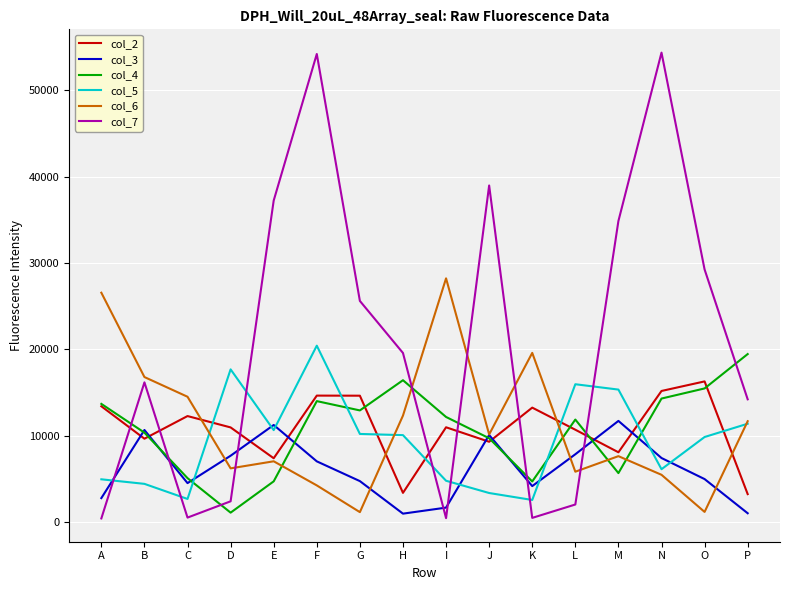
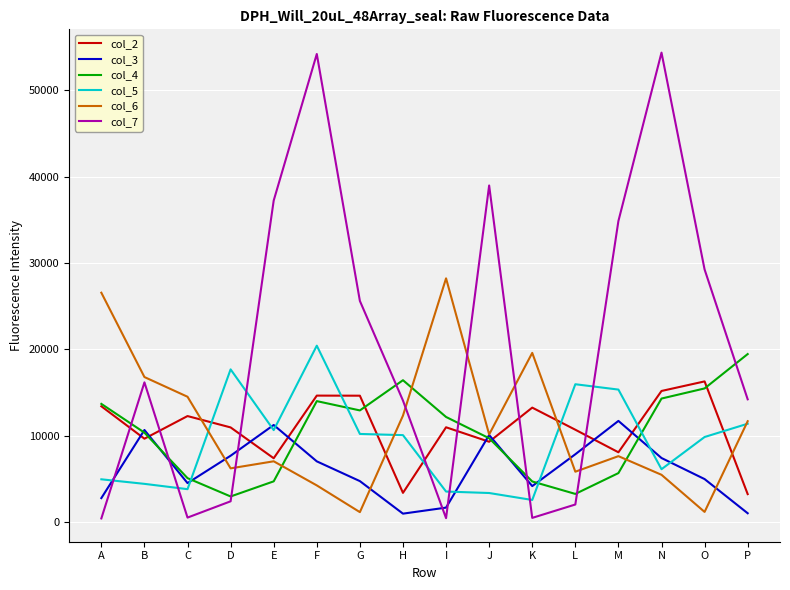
  {
    "col_2": {
      "B": 10000,
      "C": 12000,
      "D": 11000,
      "E": 7000,
      "F": 15000,
      "G": 15000,
      "H": 3000,
      "I": 11000,
      "J": 9000,
      "K": 13000,
      "L": 11000,
      "M": 8000,
      "N": 15000,
      "O": 16000,
      "P": 3000
    },
    "col_3": {
      "A": 3000,
      "B": 11000,
      "C": 5000,
      "D": 8000,
      "E": 11000,
      "F": 7000,
      "G": 5000,
      "H": 1000,
      "I": 2000,
      "K": 4000,
      "L": 8000,
      "M": 12000,
      "N": 7000,
      "O": 5000,
      "P": 1000
    },
    "col_4": {
      "B": 10000,
      "C": 5000,
-     "D": 1000,
+     "D": 3000,
      "E": 5000,
      "F": 14000,
      "G": 13000,
      "H": 16000,
      "I": 12000,
      "J": 10000,
      "K": 5000,
-     "L": 12000,
+     "L": 3000,
      "M": 6000,
      "N": 14000,
      "O": 15000,
      "P": 19000
    },
    "col_5": {
      "A": 5000,
      "B": 4000,
-     "C": 3000,
+     "C": 4000,
      "D": 18000,
      "E": 11000,
      "F": 20000,
      "G": 10000,
      "H": 10000,
-     "I": 5000,
+     "I": 4000,
      "J": 3000,
      "K": 3000,
      "L": 16000,
      "M": 15000,
      "N": 6000,
      "O": 10000
    },
    "col_6": {
      "A": 27000,
      "B": 17000,
      "C": 15000,
      "D": 6000,
      "E": 7000,
      "F": 4000,
      "G": 1000,
      "H": 12000,
      "I": 28000,
      "K": 20000,
      "L": 6000,
      "M": 8000,
      "N": 5000,
      "O": 1000
    },
    "col_7": {
      "A": 0,
      "B": 16000,
      "C": 1000,
      "D": 2000,
      "E": 37000,
      "F": 54000,
      "G": 26000,
-     "H": 20000,
+     "H": 14000,
      "I": 0,
      "J": 39000,
      "K": 0,
      "L": 2000,
      "M": 35000,
      "N": 54000,
      "O": 29000,
      "P": 14000
    }
  }
